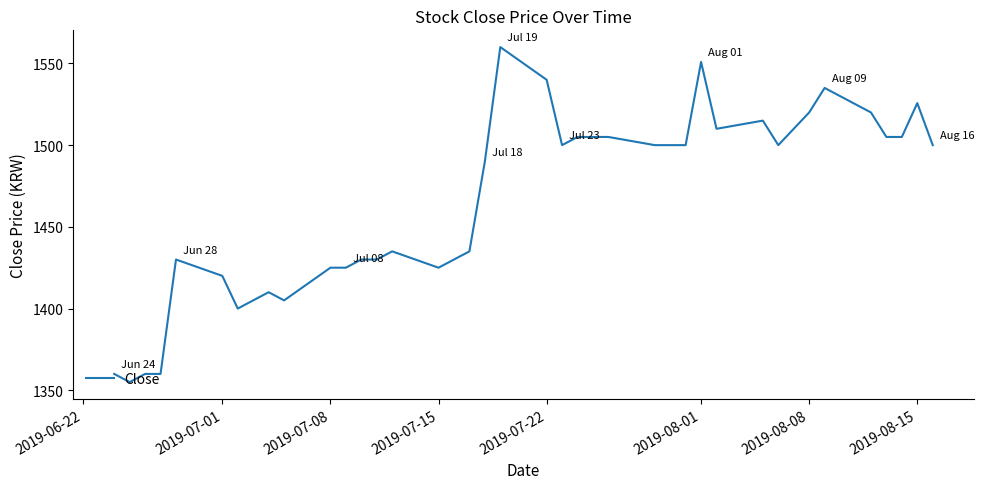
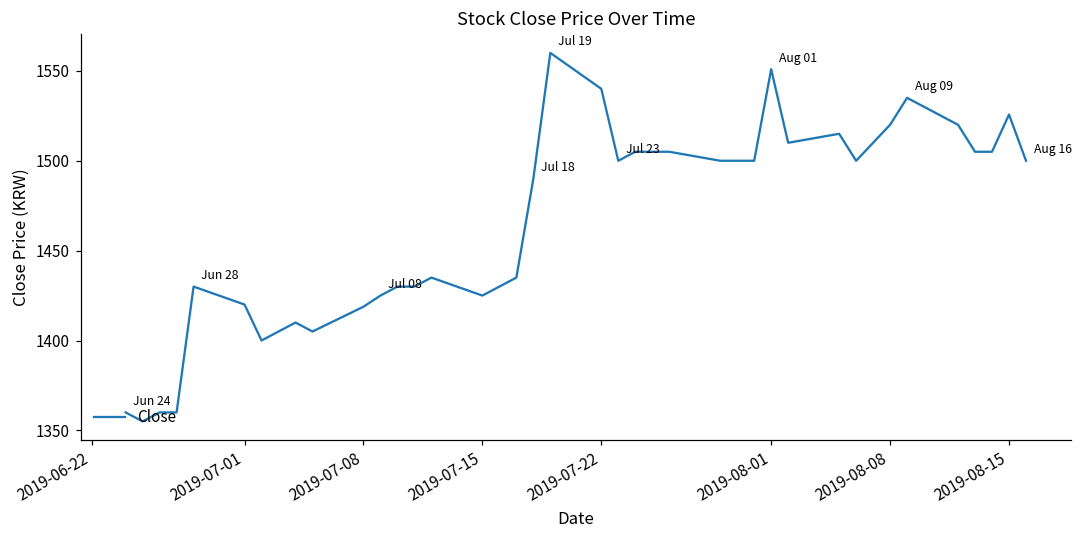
  {
    "2019-07-01": 1420,
-   "2019-07-08": 1425,
+   "2019-07-08": 1419,
    "2019-07-15": 1425,
    "2019-07-22": 1540,
    "2019-08-08": 1520,
    "2019-08-15": 1526
  }
